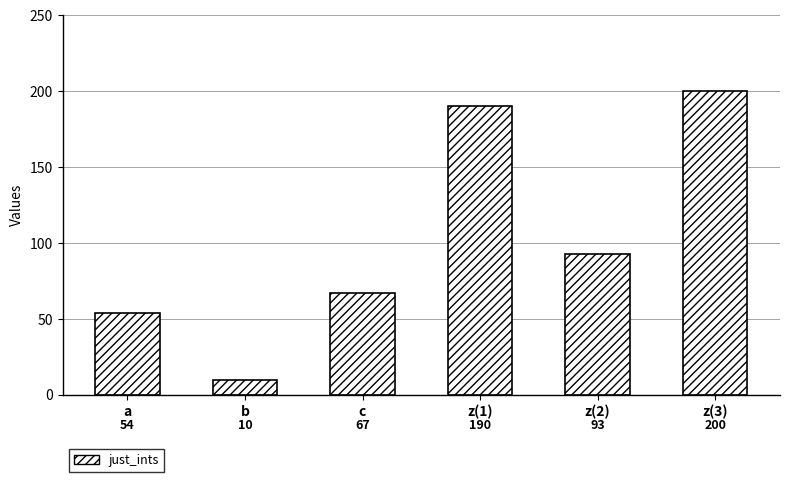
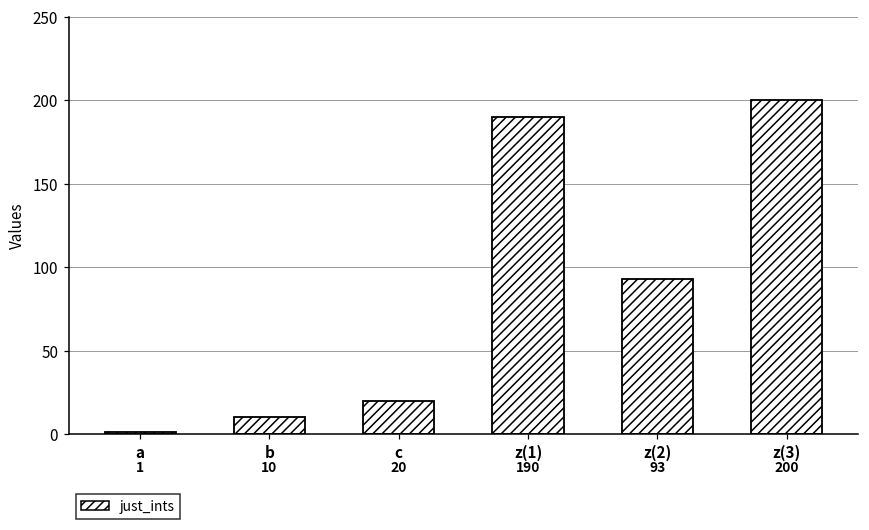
  {
-   "a": 54,
-   "c": 67
+   "a": 1,
+   "c": 20
  }
